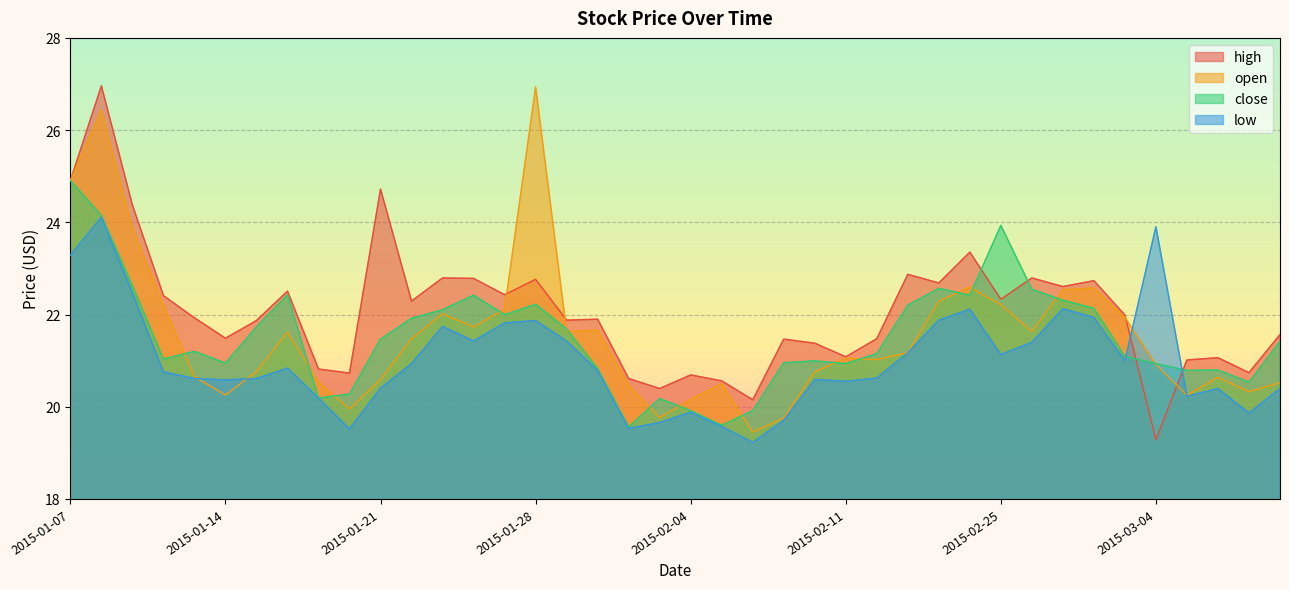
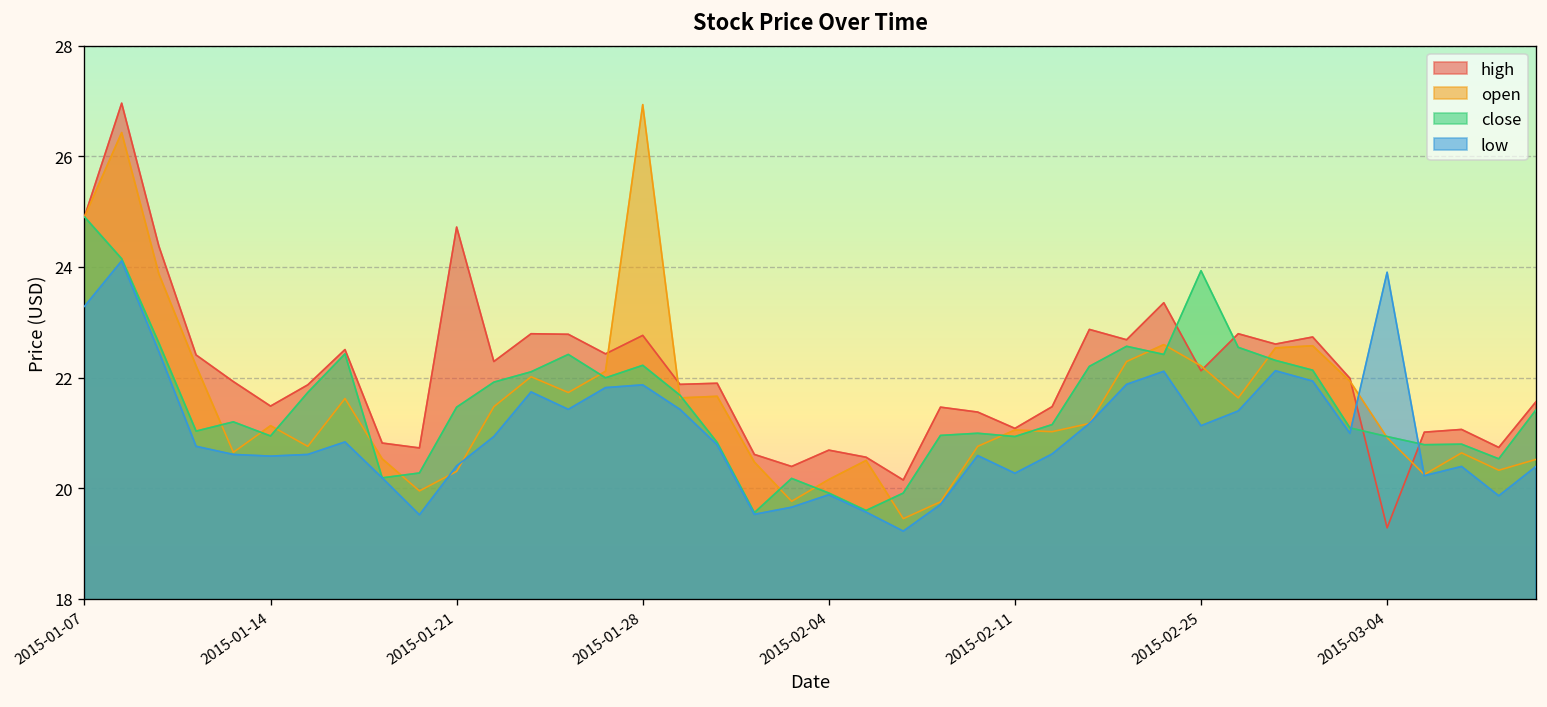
  {
    "high": {
      "2015-01-14": 21.5,
      "2015-01-21": 24.7,
      "2015-01-28": 22.8,
      "2015-02-04": 20.7,
-     "2015-02-25": 22.3,
+     "2015-02-25": 22.1,
      "2015-03-04": 19.3
    },
    "open": {
-     "2015-01-14": 20.3,
-     "2015-01-21": 20.6,
+     "2015-01-14": 21.1,
+     "2015-01-21": 20.3,
      "2015-01-28": 26.9,
      "2015-02-04": 20.2,
      "2015-02-25": 22.2
    },
    "close": {
      "2015-01-14": 20.9,
      "2015-01-21": 21.5,
      "2015-01-28": 22.2,
      "2015-02-11": 20.9,
      "2015-02-25": 23.9
    },
    "low": {
      "2015-01-07": 23.3,
      "2015-01-14": 20.6,
      "2015-01-21": 20.4,
      "2015-01-28": 21.9,
-     "2015-02-11": 20.6,
+     "2015-02-11": 20.3,
      "2015-02-25": 21.1,
      "2015-03-04": 23.9
    }
  }
